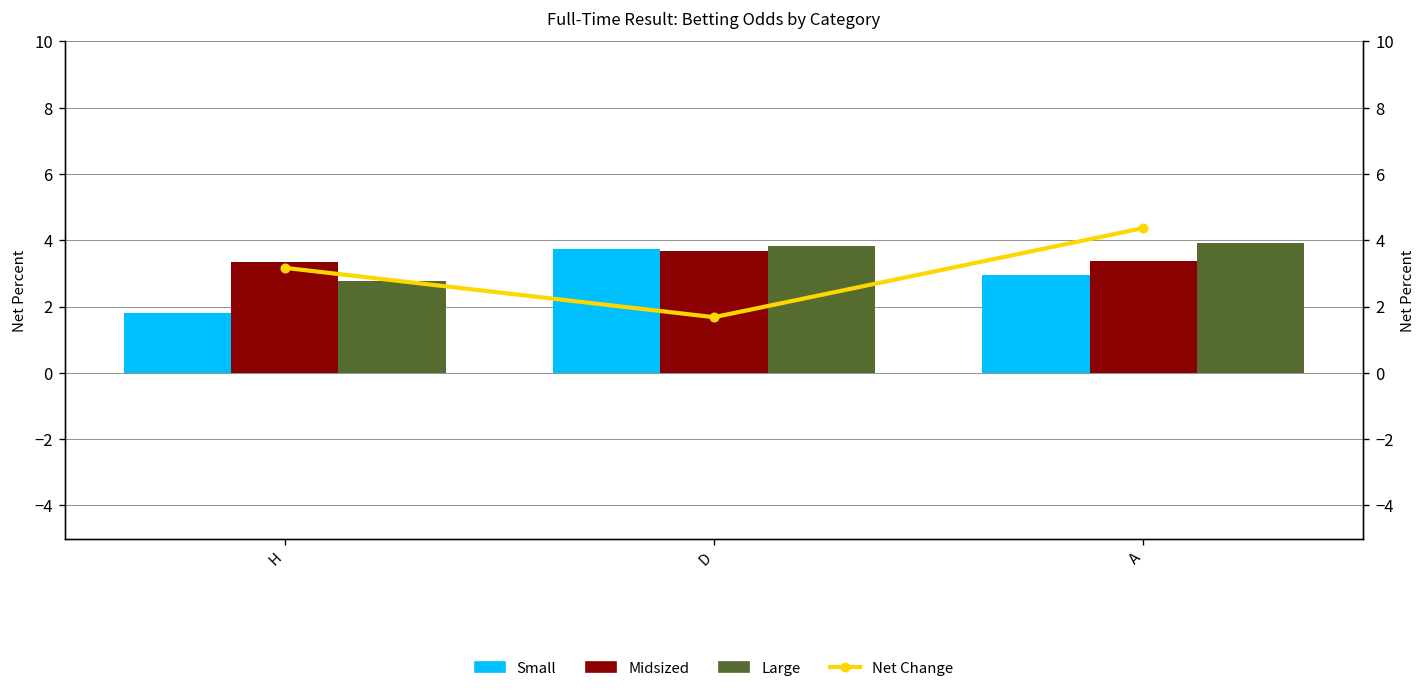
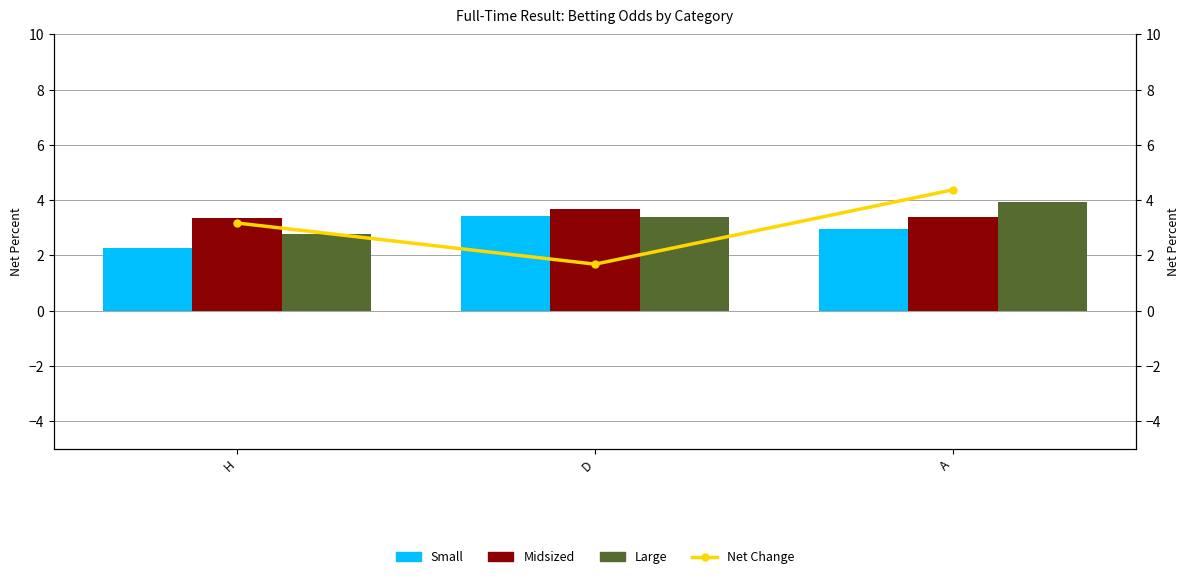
  {
    "Small": {
-     "H": 1.8,
-     "D": 3.8,
+     "H": 2.3,
+     "D": 3.4,
      "A": 3.0
    },
    "Midsized": {
      "H": 3.3,
      "D": 3.7,
      "A": 3.4
    },
    "Large": {
      "H": 2.8,
-     "D": 3.8,
+     "D": 3.4,
      "A": 3.9
    },
    "Net Change": {
      "H": 3.2,
      "D": 1.7,
      "A": 4.4
    }
  }
